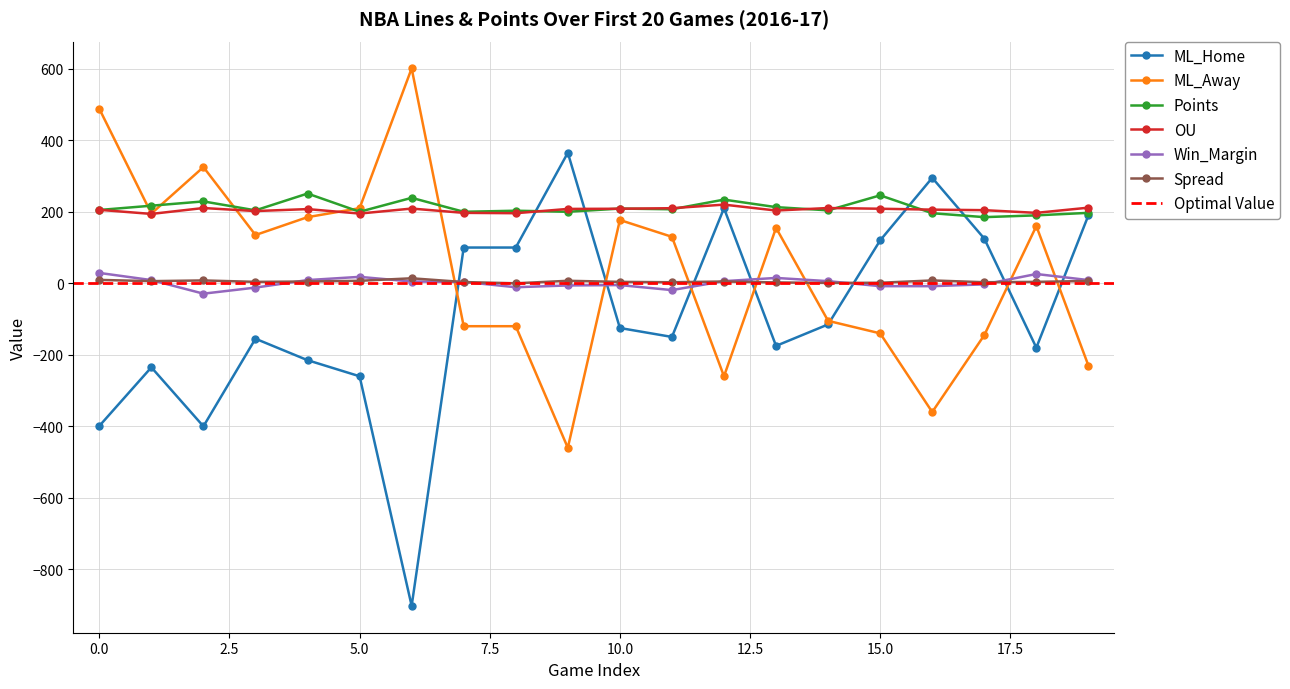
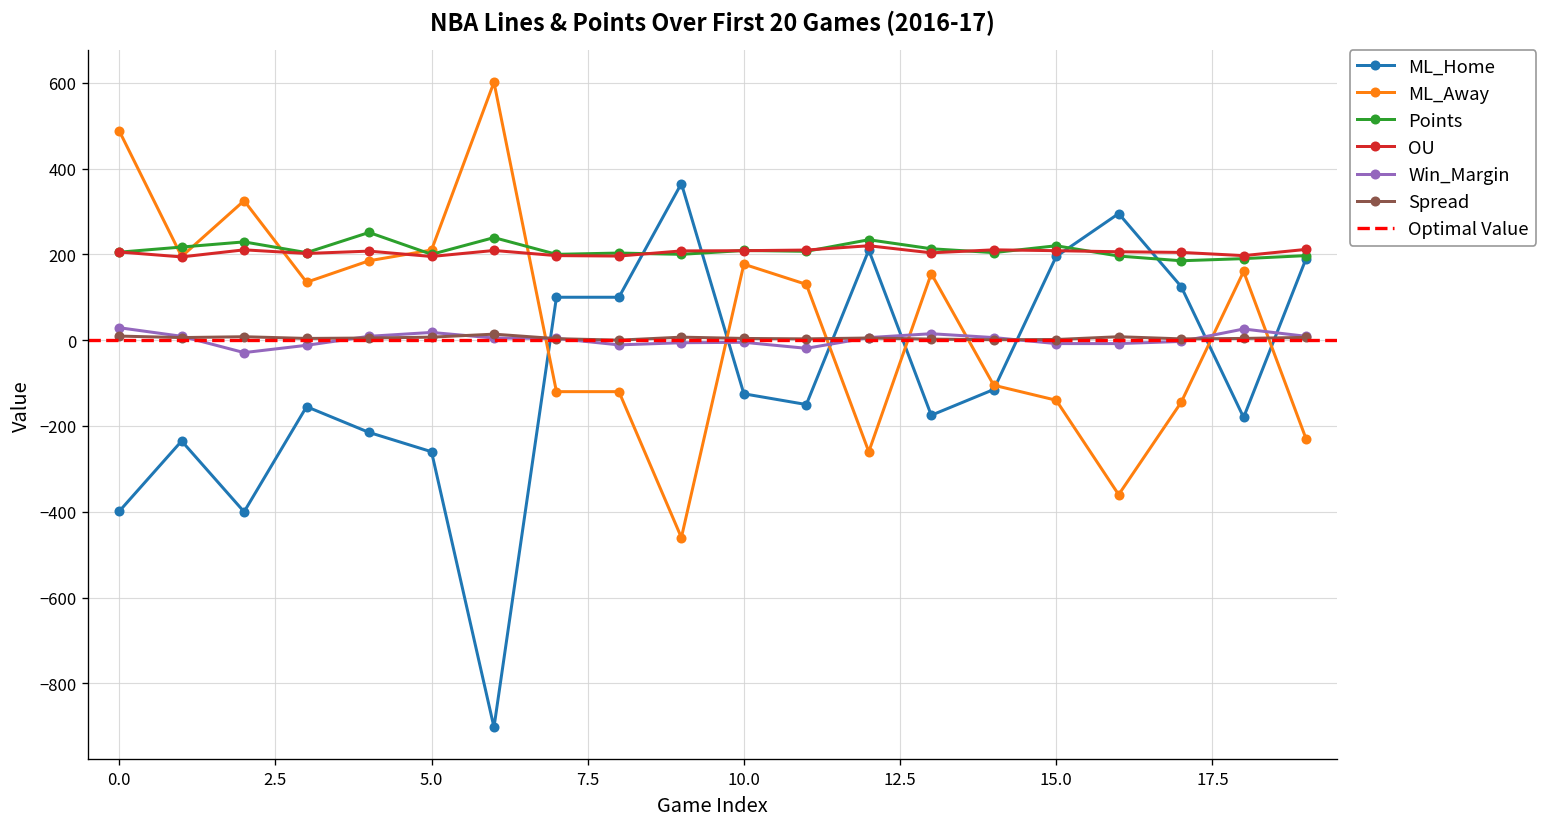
  {
    "ML_Home": {
      "0.0": -400,
      "5.0": -260,
      "10.0": -130,
-     "15.0": 120
+     "15.0": 200
    },
    "ML_Away": {
      "0.0": 490,
      "5.0": 210,
      "10.0": 180,
      "15.0": -140
    },
    "Points": {
-     "15.0": 250
+     "15.0": 220
    },
    "OU": {
      "15.0": 210
    },
    "Win_Margin": {
      "0.0": 30,
      "5.0": 20,
      "10.0": -10,
      "15.0": -10
    },
    "Spread": {
      "0.0": 10,
      "5.0": 10,
      "10.0": 0,
      "15.0": 0
    }
  }
